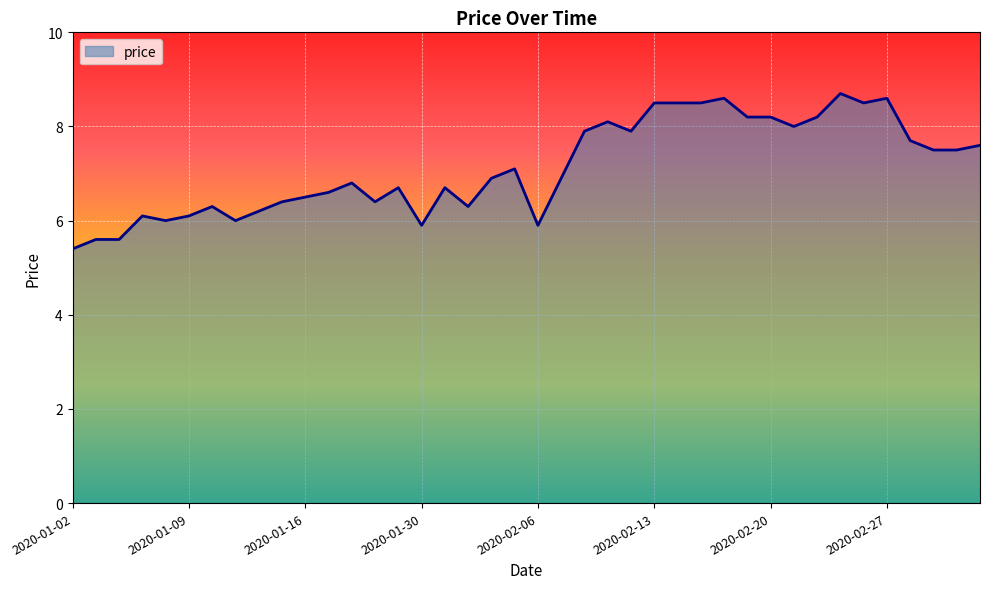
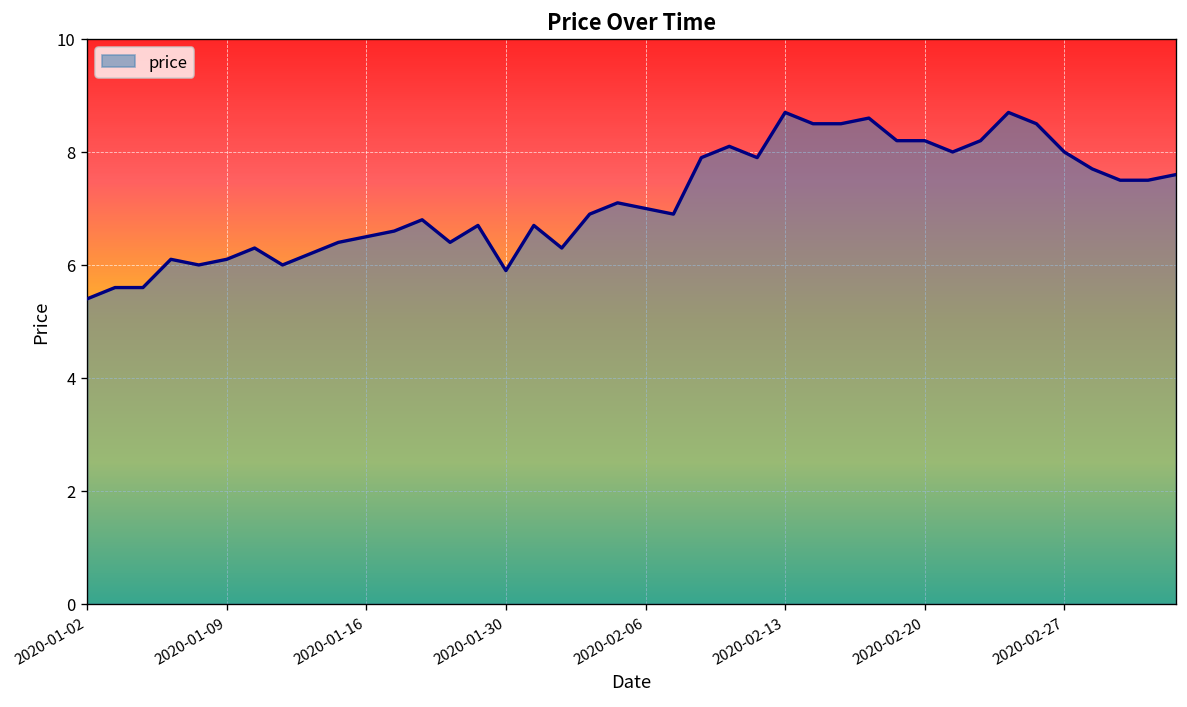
  {
    "2020-01-02": 5.4,
    "2020-01-09": 6.1,
    "2020-01-16": 6.5,
    "2020-01-30": 5.9,
-   "2020-02-06": 5.9,
-   "2020-02-13": 8.5,
+   "2020-02-06": 7.0,
+   "2020-02-13": 8.7,
    "2020-02-20": 8.2,
-   "2020-02-27": 8.6
+   "2020-02-27": 8.0
  }
